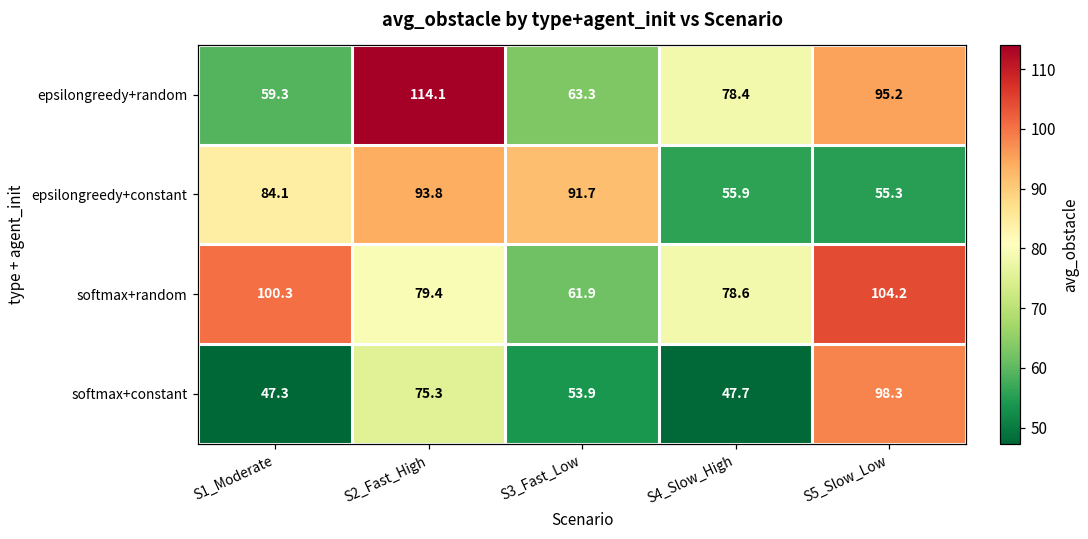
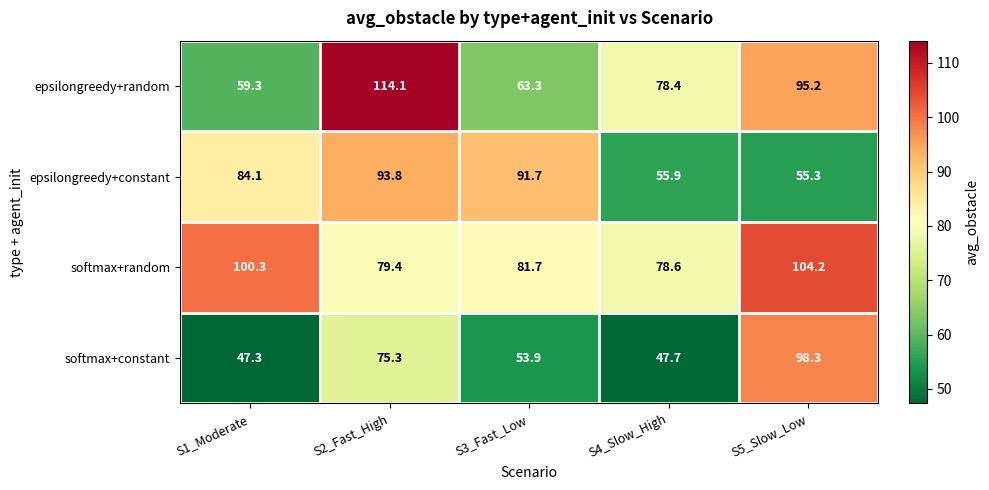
  {
    "epsilongreedy+random": {
      "S1_Moderate": 59.3,
      "S2_Fast_High": 114.1,
      "S3_Fast_Low": 63.3,
      "S4_Slow_High": 78.4,
      "S5_Slow_Low": 95.2
    },
    "epsilongreedy+constant": {
      "S1_Moderate": 84.1,
      "S2_Fast_High": 93.8,
      "S3_Fast_Low": 91.7,
      "S4_Slow_High": 55.9,
      "S5_Slow_Low": 55.3
    },
    "softmax+random": {
      "S1_Moderate": 100.3,
      "S2_Fast_High": 79.4,
-     "S3_Fast_Low": 61.9,
+     "S3_Fast_Low": 81.7,
      "S4_Slow_High": 78.6,
      "S5_Slow_Low": 104.2
    },
    "softmax+constant": {
      "S1_Moderate": 47.3,
      "S2_Fast_High": 75.3,
      "S3_Fast_Low": 53.9,
      "S4_Slow_High": 47.7,
      "S5_Slow_Low": 98.3
    }
  }
